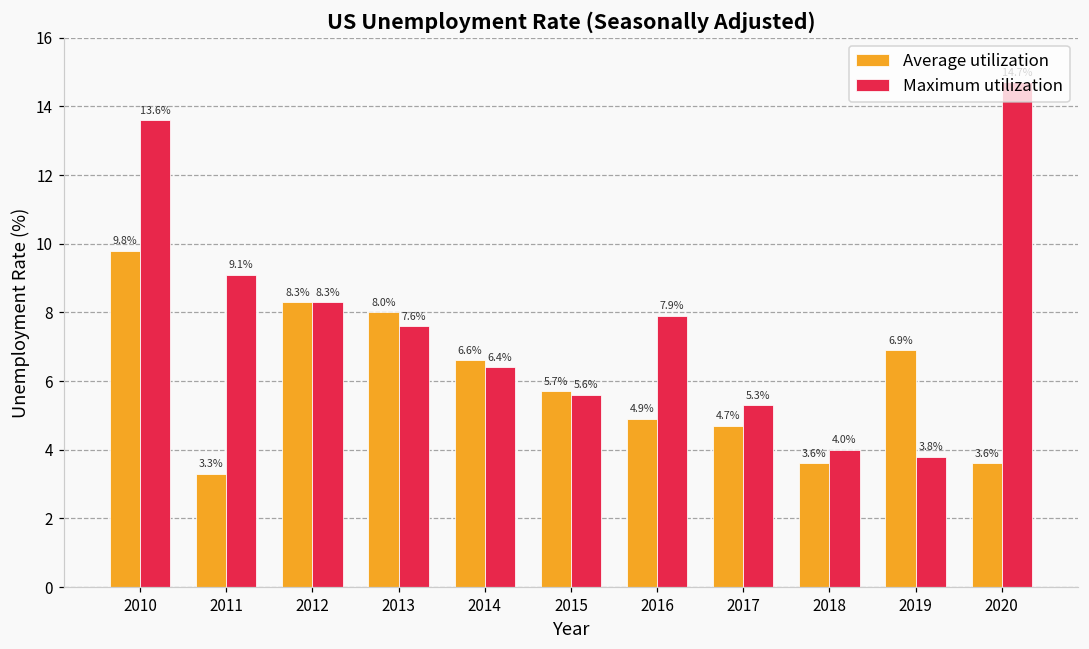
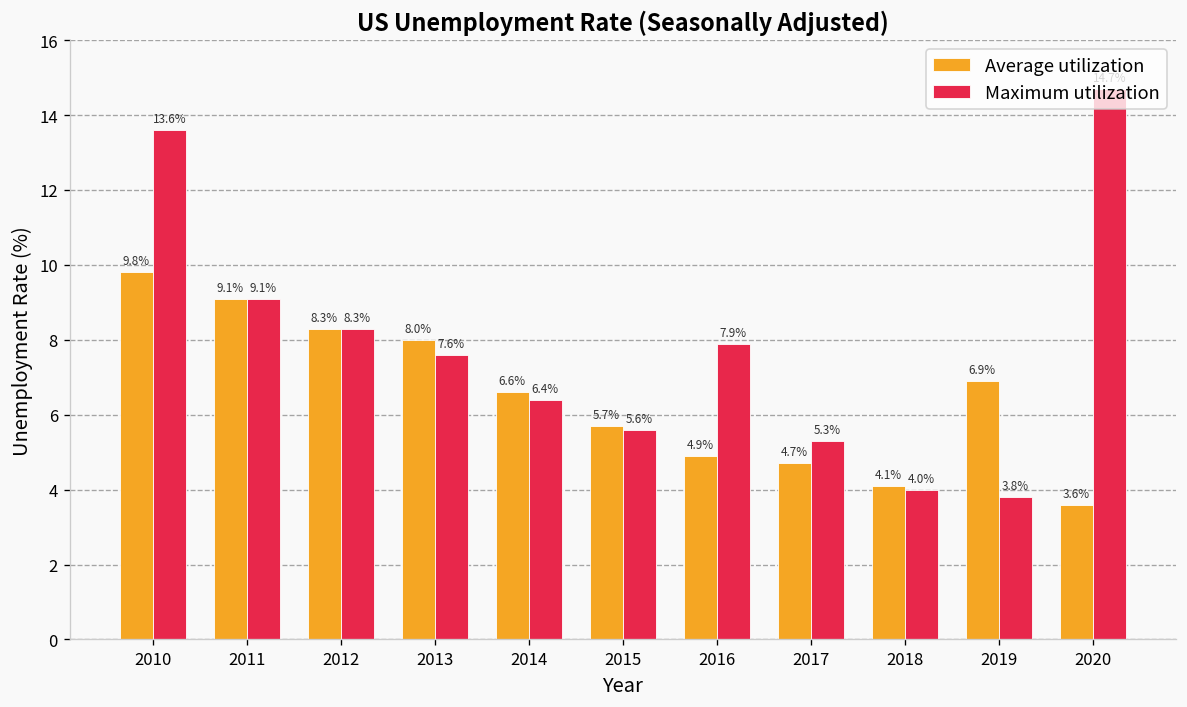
  {
    "Average utilization": {
      "2010": "9.8%",
-     "2011": "3.3%",
+     "2011": "9.1%",
      "2012": "8.3%",
      "2013": "8.0%",
      "2014": "6.6%",
      "2015": "5.7%",
      "2016": "4.9%",
      "2017": "4.7%",
-     "2018": "3.6%",
+     "2018": "4.1%",
      "2019": "6.9%",
      "2020": "3.6%"
    },
    "Maximum utilization": {
      "2010": "13.6%",
      "2011": "9.1%",
      "2012": "8.3%",
      "2013": "7.6%",
      "2014": "6.4%",
      "2015": "5.6%",
      "2016": "7.9%",
      "2017": "5.3%",
      "2018": "4.0%",
      "2019": "3.8%"
    }
  }
